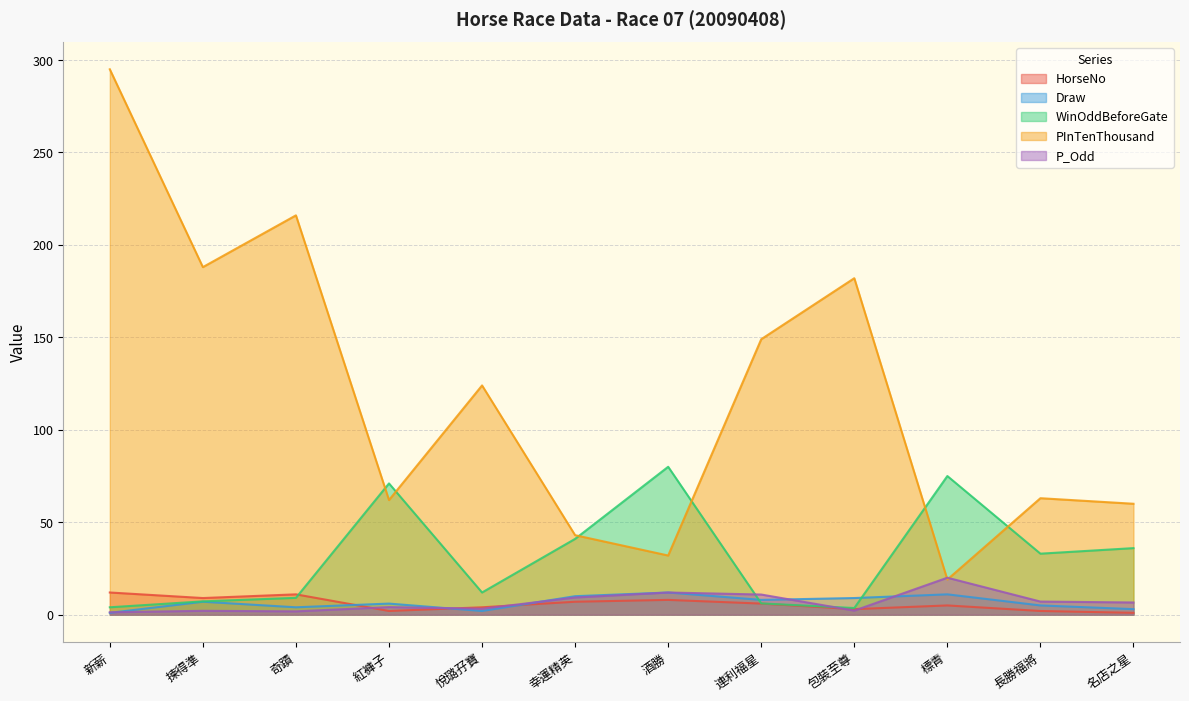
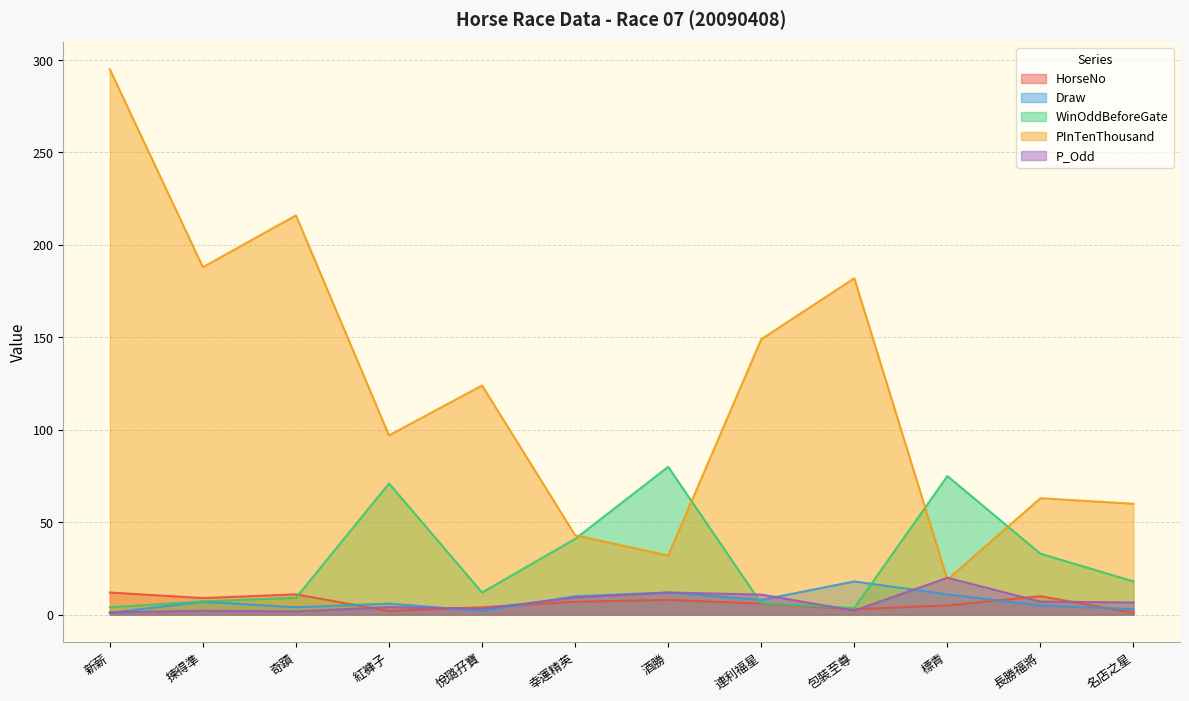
  {
    "HorseNo": {
      "新薪": 12,
      "揀得準": 9,
      "奇蹟": 11,
      "紅褲子": 2,
      "幸運精英": 7,
      "酒勝": 8,
      "標青": 5,
-     "長勝福將": 2,
+     "長勝福將": 10,
      "名店之星": 1
    },
    "Draw": {
      "奇蹟": 4,
      "紅褲子": 6,
      "連利福星": 8,
-     "包裝至尊": 9,
+     "包裝至尊": 18,
      "標青": 11,
      "長勝福將": 5,
      "名店之星": 3
    },
    "WinOddBeforeGate": {
      "新薪": 4,
      "奇蹟": 9,
      "紅褲子": 71,
      "悅璐孖寶": 12,
      "幸運精英": 41,
      "酒勝": 80,
      "標青": 75,
      "長勝福將": 33,
-     "名店之星": 36
+     "名店之星": 18
    },
    "PInTenThousand": {
      "新薪": 295,
      "揀得準": 188,
      "奇蹟": 216,
-     "紅褲子": 62,
+     "紅褲子": 97,
      "悅璐孖寶": 124,
      "幸運精英": 43,
      "酒勝": 32,
      "連利福星": 149,
      "包裝至尊": 182,
      "長勝福將": 63,
      "名店之星": 60
    },
    "P_Odd": {
      "揀得準": 2,
      "奇蹟": 2,
      "紅褲子": 4,
      "連利福星": 11,
      "長勝福將": 7,
      "名店之星": 7
    }
  }
